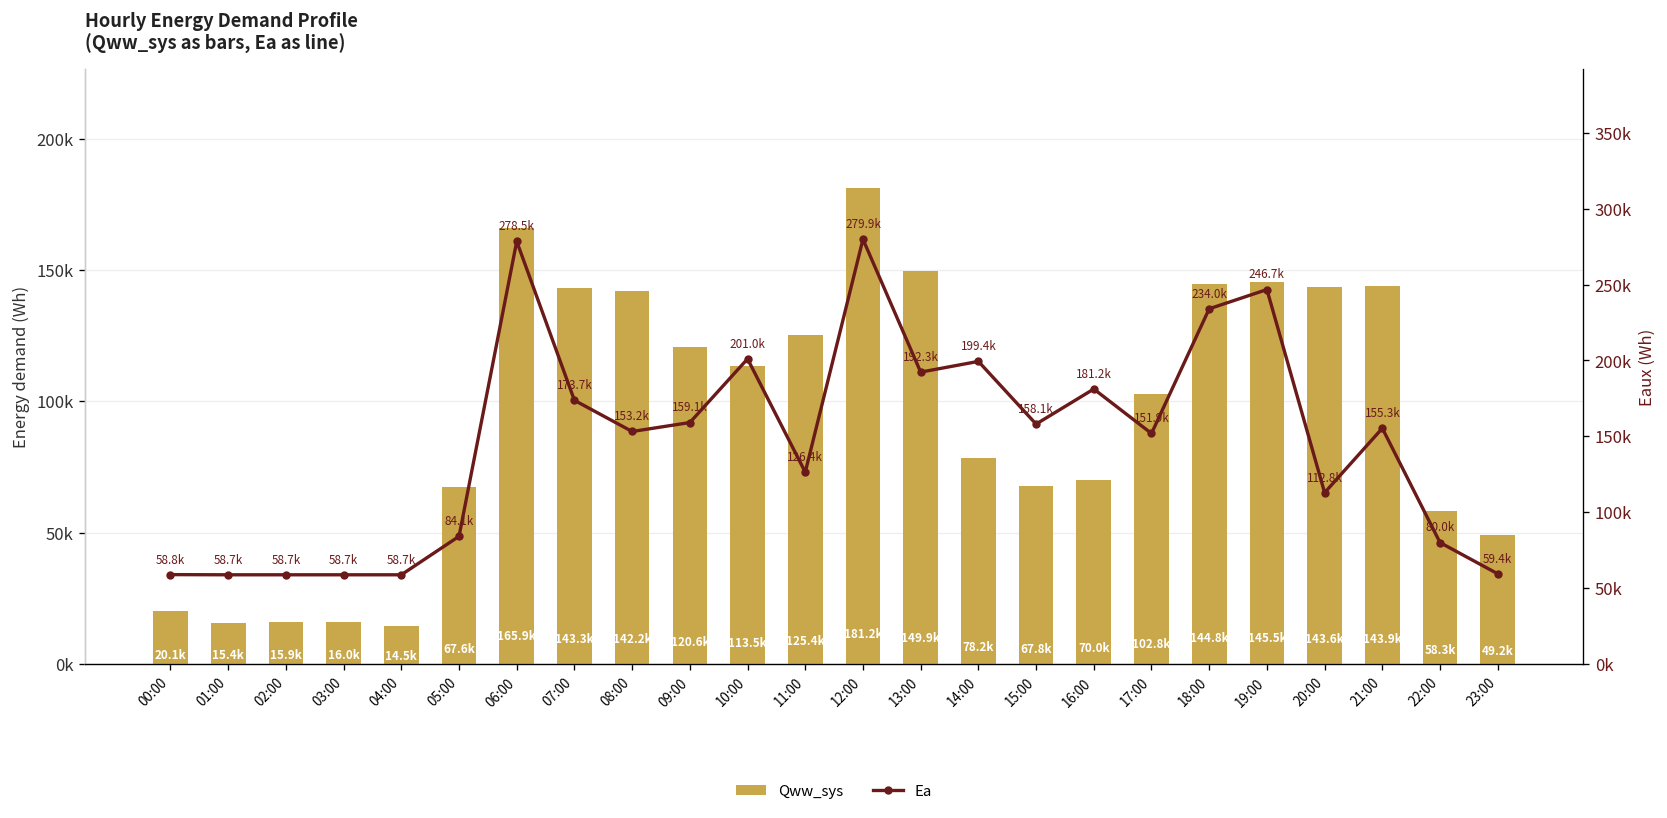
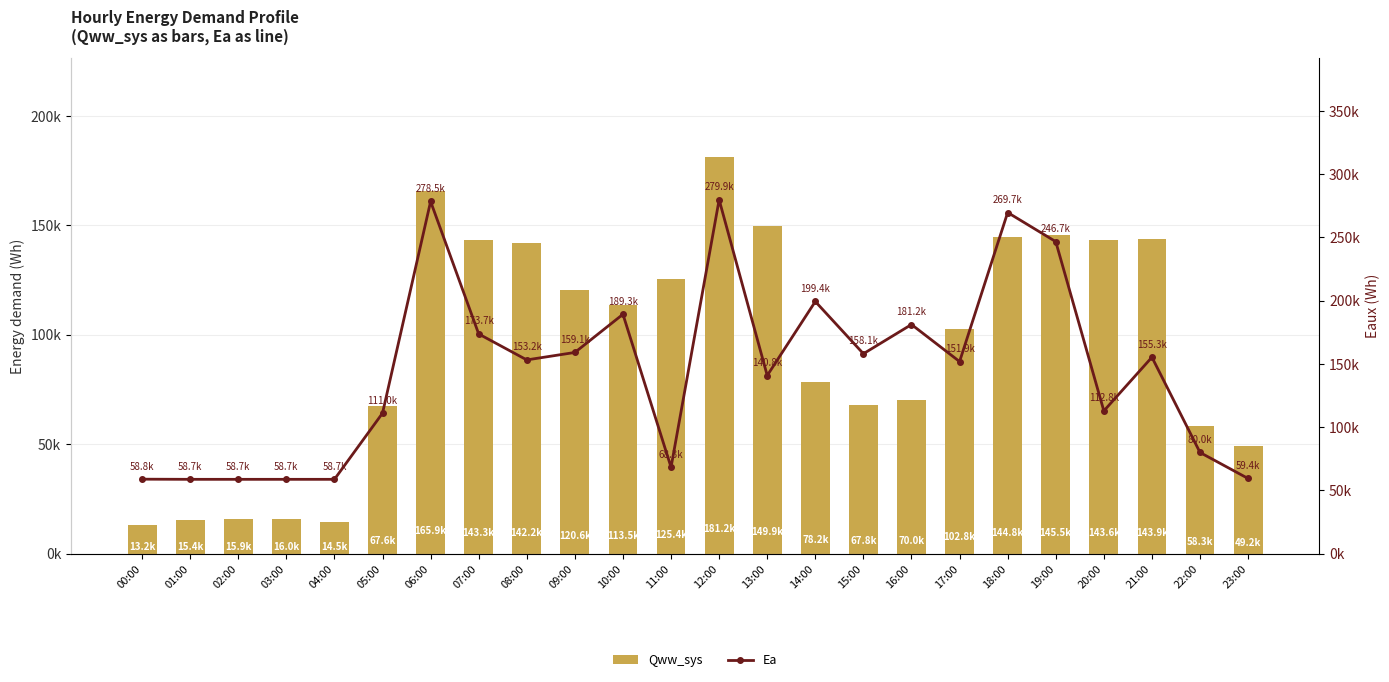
  {
    "Qww_sys": {
-     "00:00": "20.1k",
+     "00:00": "13.2k",
      "01:00": "15.4k",
      "02:00": "15.9k",
      "03:00": "16.0k",
      "04:00": "14.5k",
      "05:00": "67.6k",
      "06:00": "165.9k",
      "07:00": "143.3k",
      "08:00": "142.2k",
      "09:00": "120.6k",
      "10:00": "113.5k",
      "11:00": "125.4k",
      "12:00": "181.2k",
      "13:00": "149.9k",
      "14:00": "78.2k",
      "15:00": "67.8k",
      "16:00": "70.0k",
      "17:00": "102.8k",
      "18:00": "144.8k",
      "19:00": "145.5k",
      "20:00": "143.6k",
      "21:00": "143.9k",
      "22:00": "58.3k",
      "23:00": "49.2k"
    },
    "Ea": {
      "00:00": "58.8k",
      "01:00": "58.7k",
      "02:00": "58.7k",
      "03:00": "58.7k",
      "04:00": "58.7k",
-     "05:00": "84.1k",
+     "05:00": "111.0k",
      "06:00": "278.5k",
      "07:00": "173.7k",
      "08:00": "153.2k",
      "09:00": "159.1k",
-     "10:00": "201.0k",
-     "11:00": "126.4k",
+     "10:00": "189.3k",
+     "11:00": "68.3k",
      "12:00": "279.9k",
-     "13:00": "192.3k",
+     "13:00": "140.8k",
      "14:00": "199.4k",
      "15:00": "158.1k",
      "16:00": "181.2k",
      "17:00": "151.9k",
-     "18:00": "234.0k",
+     "18:00": "269.7k",
      "19:00": "246.7k",
      "20:00": "112.8k",
      "21:00": "155.3k",
      "22:00": "80.0k",
      "23:00": "59.4k"
    }
  }
